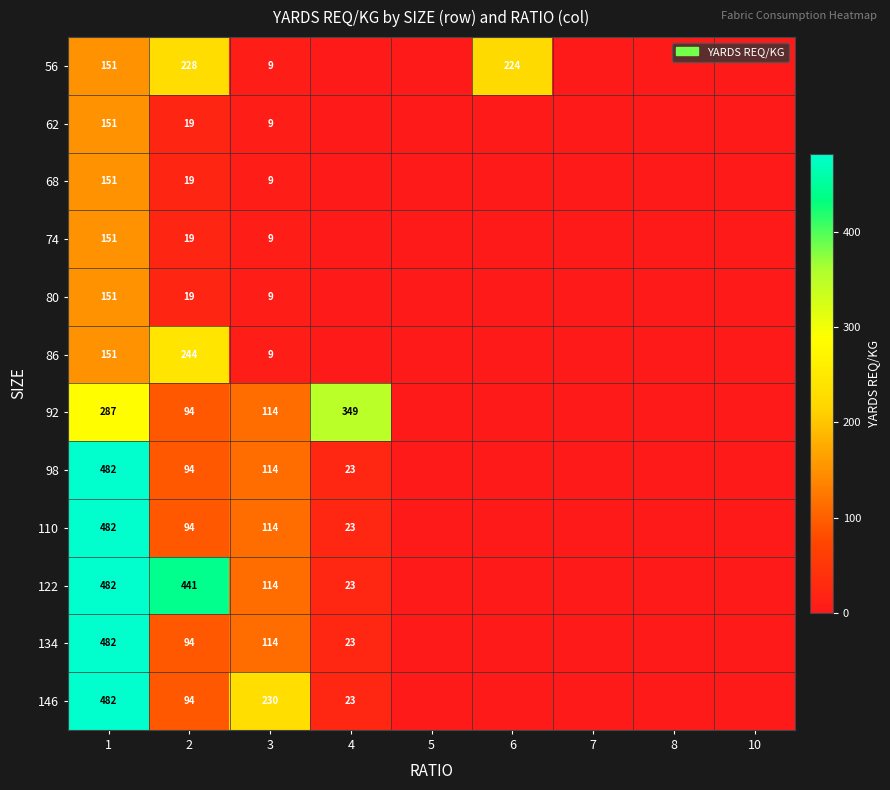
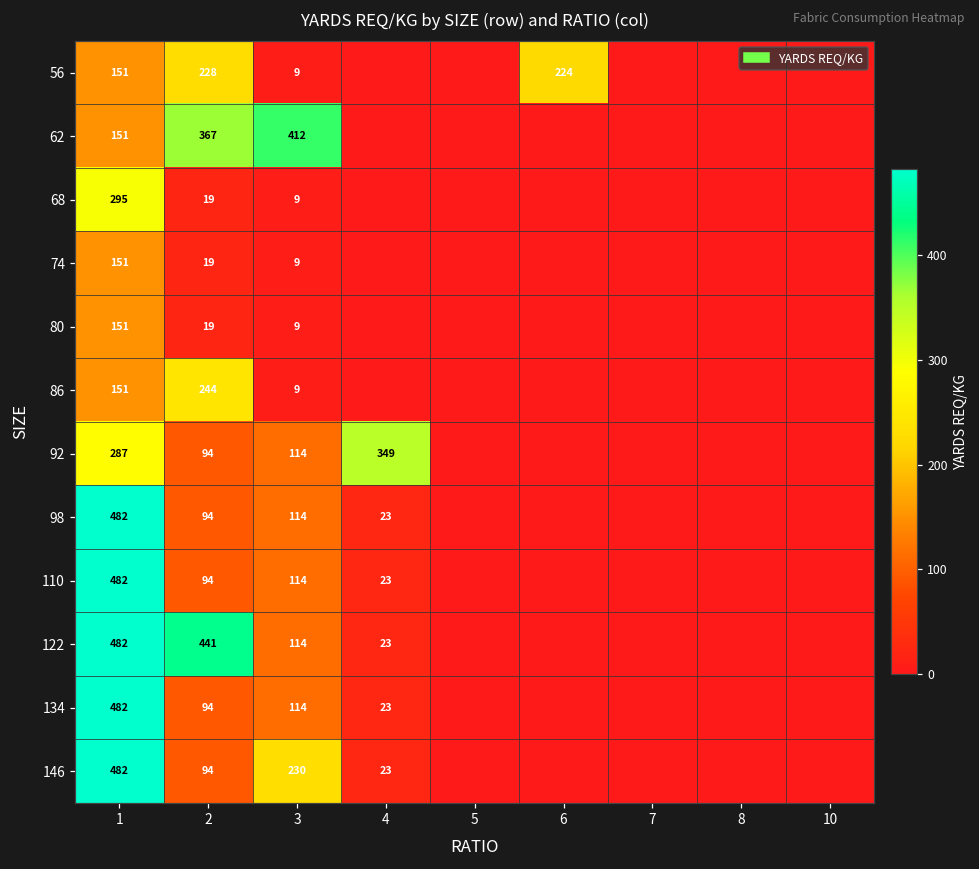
  {
    "56": {
      "1": 151,
      "2": 228,
      "3": 9,
      "6": 224
    },
    "62": {
      "1": 151,
-     "2": 19,
-     "3": 9
+     "2": 367,
+     "3": 412
    },
    "68": {
-     "1": 151,
+     "1": 295,
      "2": 19,
      "3": 9
    },
    "74": {
      "1": 151,
      "2": 19,
      "3": 9
    },
    "80": {
      "1": 151,
      "2": 19,
      "3": 9
    },
    "86": {
      "1": 151,
      "2": 244,
      "3": 9
    },
    "92": {
      "1": 287,
      "2": 94,
      "3": 114,
      "4": 349
    },
    "98": {
      "1": 482,
      "2": 94,
      "3": 114,
      "4": 23
    },
    "110": {
      "1": 482,
      "2": 94,
      "3": 114,
      "4": 23
    },
    "122": {
      "1": 482,
      "2": 441,
      "3": 114,
      "4": 23
    },
    "134": {
      "1": 482,
      "2": 94,
      "3": 114,
      "4": 23
    },
    "146": {
      "1": 482,
      "2": 94,
      "3": 230,
      "4": 23
    }
  }
